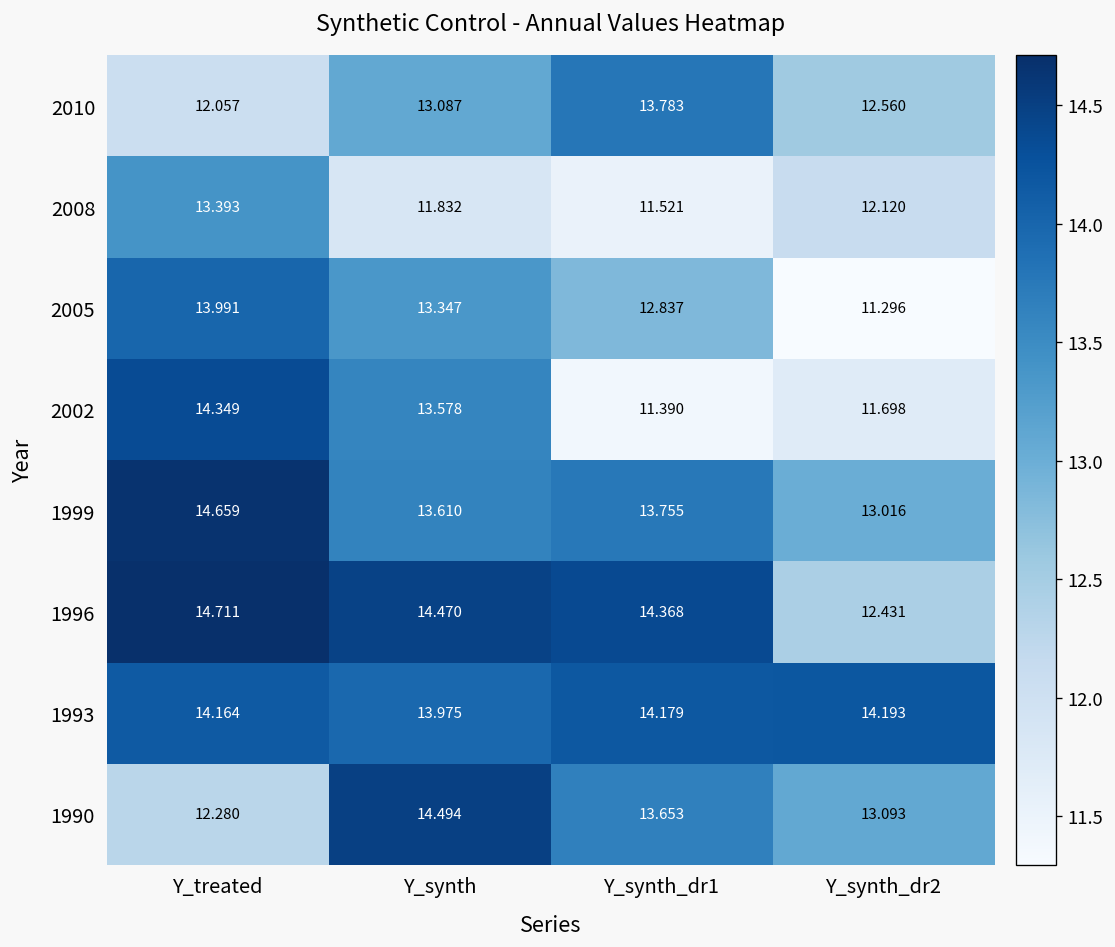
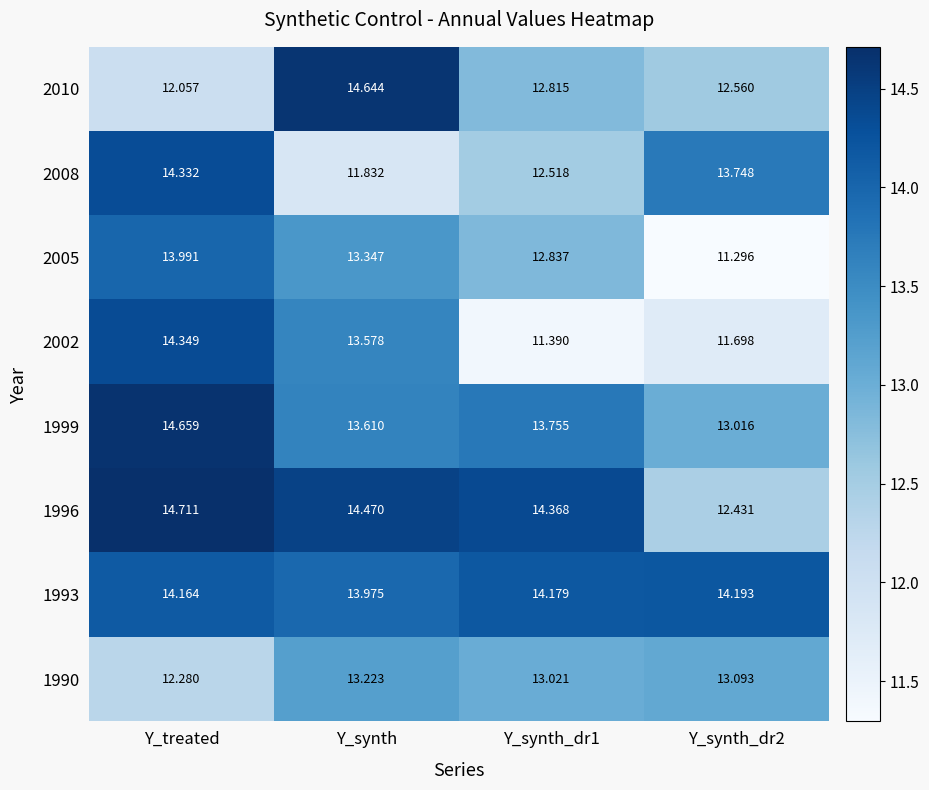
  {
    "2010": {
      "Y_treated": 12.057,
-     "Y_synth": 13.087,
-     "Y_synth_dr1": 13.783,
+     "Y_synth": 14.644,
+     "Y_synth_dr1": 12.815,
      "Y_synth_dr2": 12.560
    },
    "2008": {
-     "Y_treated": 13.393,
+     "Y_treated": 14.332,
      "Y_synth": 11.832,
-     "Y_synth_dr1": 11.521,
-     "Y_synth_dr2": 12.120
+     "Y_synth_dr1": 12.518,
+     "Y_synth_dr2": 13.748
    },
    "2005": {
      "Y_treated": 13.991,
      "Y_synth": 13.347,
      "Y_synth_dr1": 12.837,
      "Y_synth_dr2": 11.296
    },
    "2002": {
      "Y_treated": 14.349,
      "Y_synth": 13.578,
      "Y_synth_dr1": 11.390,
      "Y_synth_dr2": 11.698
    },
    "1999": {
      "Y_treated": 14.659,
      "Y_synth": 13.610,
      "Y_synth_dr1": 13.755,
      "Y_synth_dr2": 13.016
    },
    "1996": {
      "Y_treated": 14.711,
      "Y_synth": 14.470,
      "Y_synth_dr1": 14.368,
      "Y_synth_dr2": 12.431
    },
    "1993": {
      "Y_treated": 14.164,
      "Y_synth": 13.975,
      "Y_synth_dr1": 14.179,
      "Y_synth_dr2": 14.193
    },
    "1990": {
      "Y_treated": 12.280,
-     "Y_synth": 14.494,
-     "Y_synth_dr1": 13.653,
+     "Y_synth": 13.223,
+     "Y_synth_dr1": 13.021,
      "Y_synth_dr2": 13.093
    }
  }
